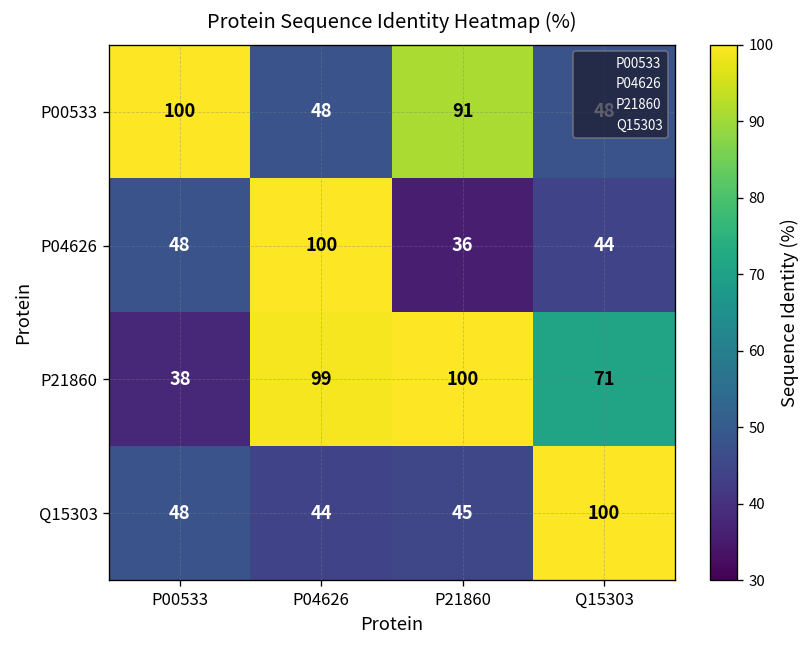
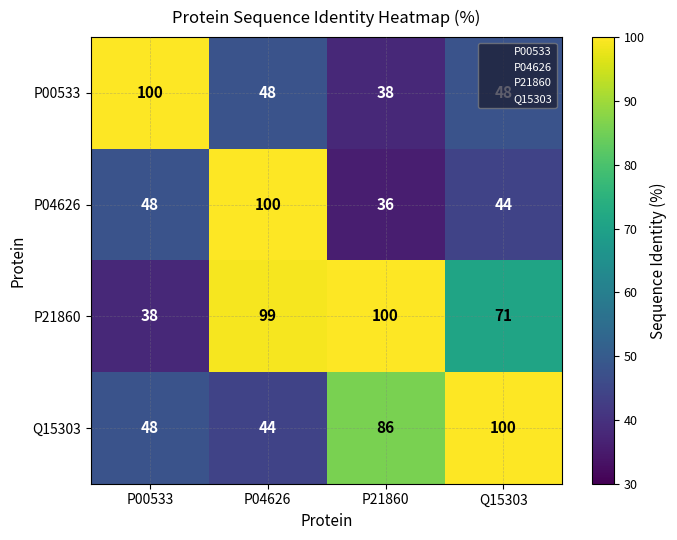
  {
    "P00533": {
      "P00533": 100,
      "P04626": 48,
-     "P21860": 91
+     "P21860": 38
    },
    "P04626": {
      "P00533": 48,
      "P04626": 100,
      "P21860": 36,
      "Q15303": 44
    },
    "P21860": {
      "P00533": 38,
      "P04626": 99,
      "P21860": 100,
      "Q15303": 71
    },
    "Q15303": {
      "P00533": 48,
      "P04626": 44,
-     "P21860": 45,
+     "P21860": 86,
      "Q15303": 100
    }
  }
